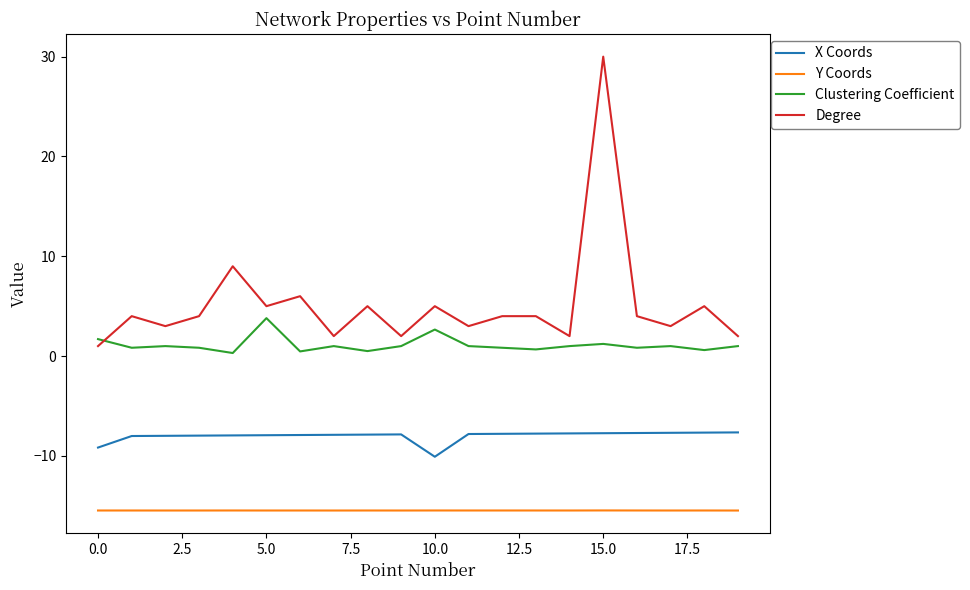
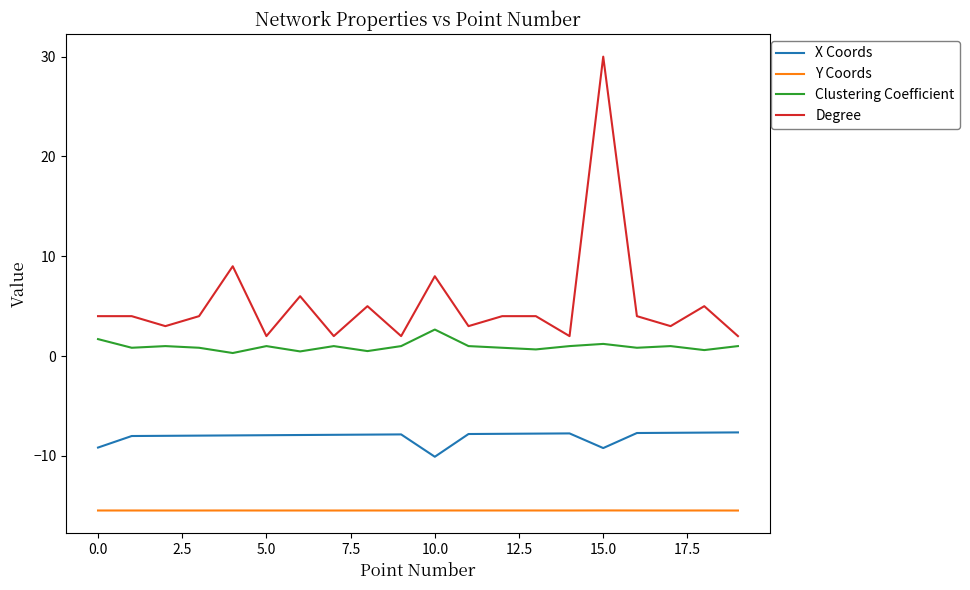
  {
    "X Coords": {
      "0.0": -9,
      "5.0": -8,
      "10.0": -10,
-     "15.0": -8
+     "15.0": -9
    },
    "Y Coords": {
      "0.0": -15,
      "5.0": -15,
      "10.0": -15,
      "15.0": -15
    },
    "Clustering Coefficient": {
      "0.0": 2,
-     "5.0": 4,
+     "5.0": 1,
      "10.0": 3,
      "15.0": 1
    },
    "Degree": {
-     "0.0": 1,
-     "5.0": 5,
-     "10.0": 5,
+     "0.0": 4,
+     "5.0": 2,
+     "10.0": 8,
      "15.0": 30
    }
  }
